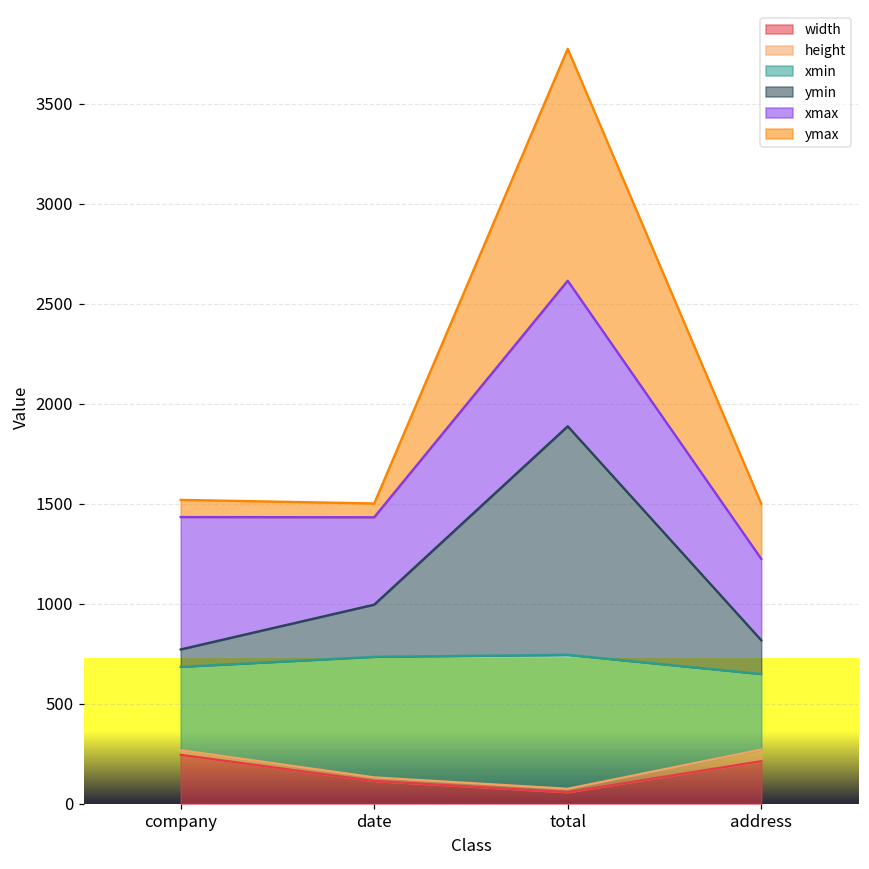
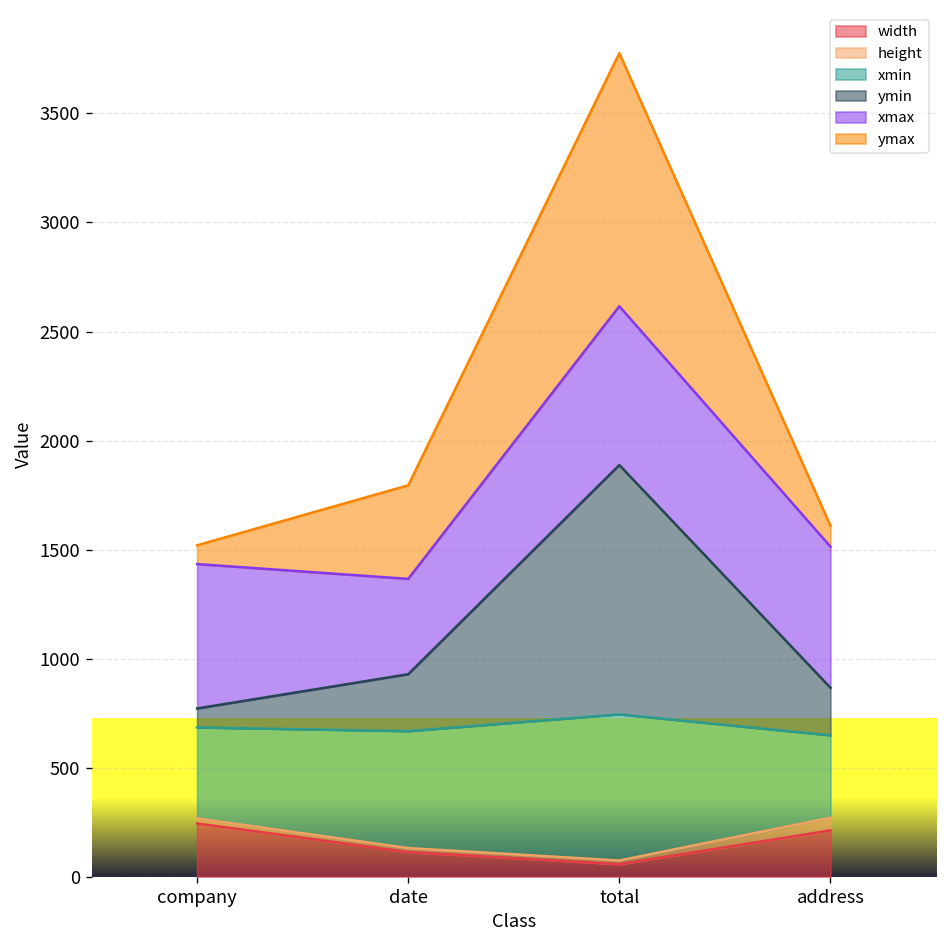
  {
    "width": {
      "company": 250,
      "date": 110,
      "total": 60,
      "address": 210
    },
    "height": {
      "company": 20,
      "date": 20,
      "total": 20,
      "address": 60
    },
    "xmin": {
      "company": 420,
-     "date": 600,
+     "date": 540,
      "total": 670,
      "address": 380
    },
    "ymin": {
      "company": 90,
      "date": 260,
      "total": 1140,
-     "address": 170
+     "address": 220
    },
    "xmax": {
      "company": 660,
      "date": 440,
      "total": 730,
-     "address": 410
+     "address": 650
    },
    "ymax": {
      "company": 90,
-     "date": 70,
+     "date": 430,
      "total": 1160,
-     "address": 280
+     "address": 100
    }
  }
